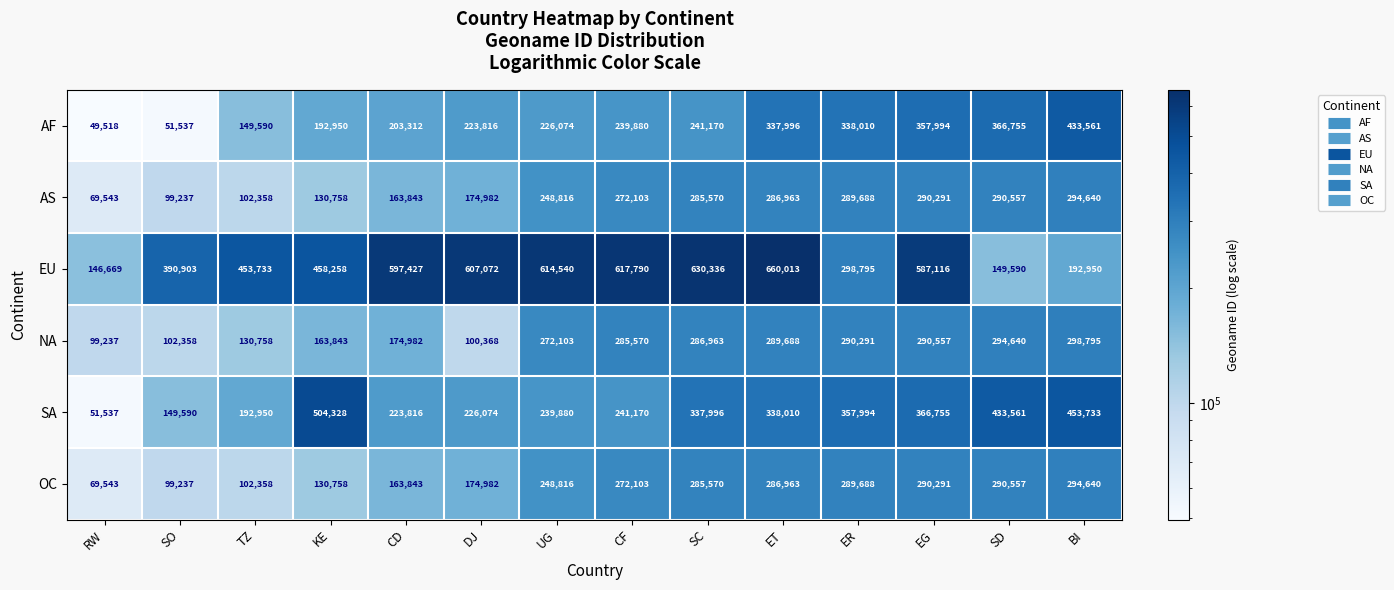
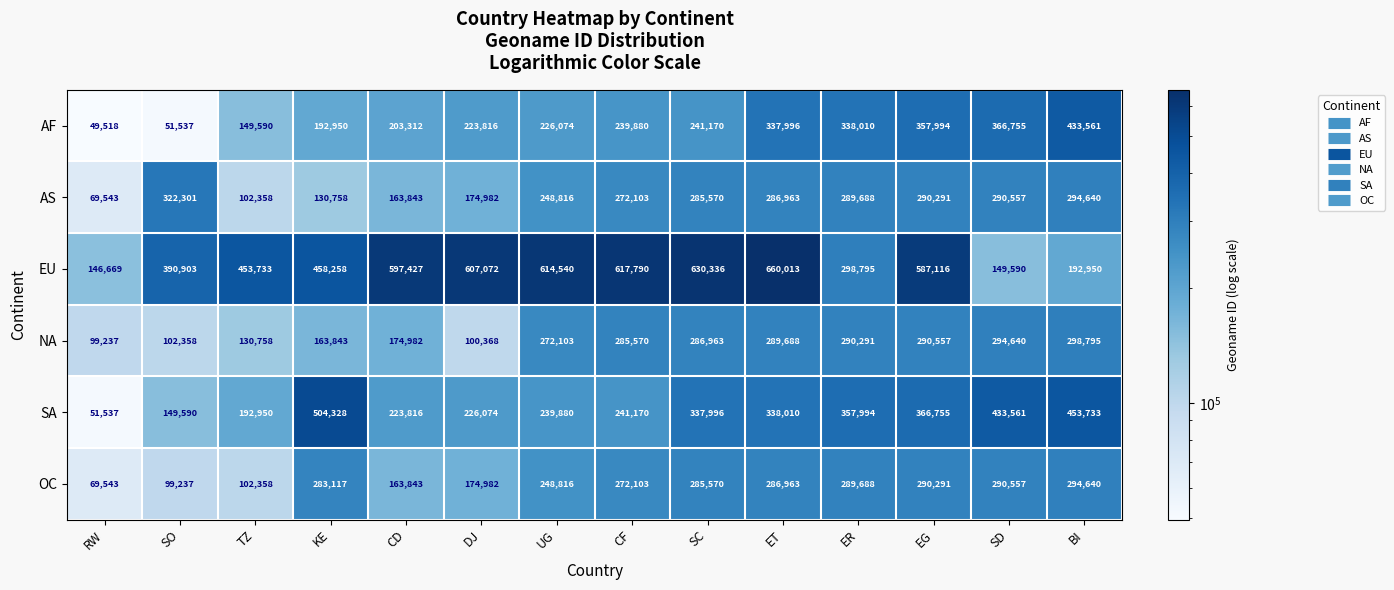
  {
    "AF": {
      "RW": "49,518",
      "SO": "51,537",
      "TZ": "149,590",
      "KE": "192,950",
      "CD": "203,312",
      "DJ": "223,816",
      "UG": "226,074",
      "CF": "239,880",
      "SC": "241,170",
      "ET": "337,996",
      "ER": "338,010",
      "EG": "357,994",
      "SD": "366,755",
      "BI": "433,561"
    },
    "AS": {
      "RW": "69,543",
-     "SO": "99,237",
+     "SO": "322,301",
      "TZ": "102,358",
      "KE": "130,758",
      "CD": "163,843",
      "DJ": "174,982",
      "UG": "248,816",
      "CF": "272,103",
      "SC": "285,570",
      "ET": "286,963",
      "ER": "289,688",
      "EG": "290,291",
      "SD": "290,557",
      "BI": "294,640"
    },
    "EU": {
      "RW": "146,669",
      "SO": "390,903",
      "TZ": "453,733",
      "KE": "458,258",
      "CD": "597,427",
      "DJ": "607,072",
      "UG": "614,540",
      "CF": "617,790",
      "SC": "630,336",
      "ET": "660,013",
      "ER": "298,795",
      "EG": "587,116",
      "SD": "149,590",
      "BI": "192,950"
    },
    "NA": {
      "RW": "99,237",
      "SO": "102,358",
      "TZ": "130,758",
      "KE": "163,843",
      "CD": "174,982",
      "DJ": "100,368",
      "UG": "272,103",
      "CF": "285,570",
      "SC": "286,963",
      "ET": "289,688",
      "ER": "290,291",
      "EG": "290,557",
      "SD": "294,640",
      "BI": "298,795"
    },
    "SA": {
      "RW": "51,537",
      "SO": "149,590",
      "TZ": "192,950",
      "KE": "504,328",
      "CD": "223,816",
      "DJ": "226,074",
      "UG": "239,880",
      "CF": "241,170",
      "SC": "337,996",
      "ET": "338,010",
      "ER": "357,994",
      "EG": "366,755",
      "SD": "433,561",
      "BI": "453,733"
    },
    "OC": {
      "RW": "69,543",
      "SO": "99,237",
      "TZ": "102,358",
-     "KE": "130,758",
+     "KE": "283,117",
      "CD": "163,843",
      "DJ": "174,982",
      "UG": "248,816",
      "CF": "272,103",
      "SC": "285,570",
      "ET": "286,963",
      "ER": "289,688",
      "EG": "290,291",
      "SD": "290,557",
      "BI": "294,640"
    }
  }
